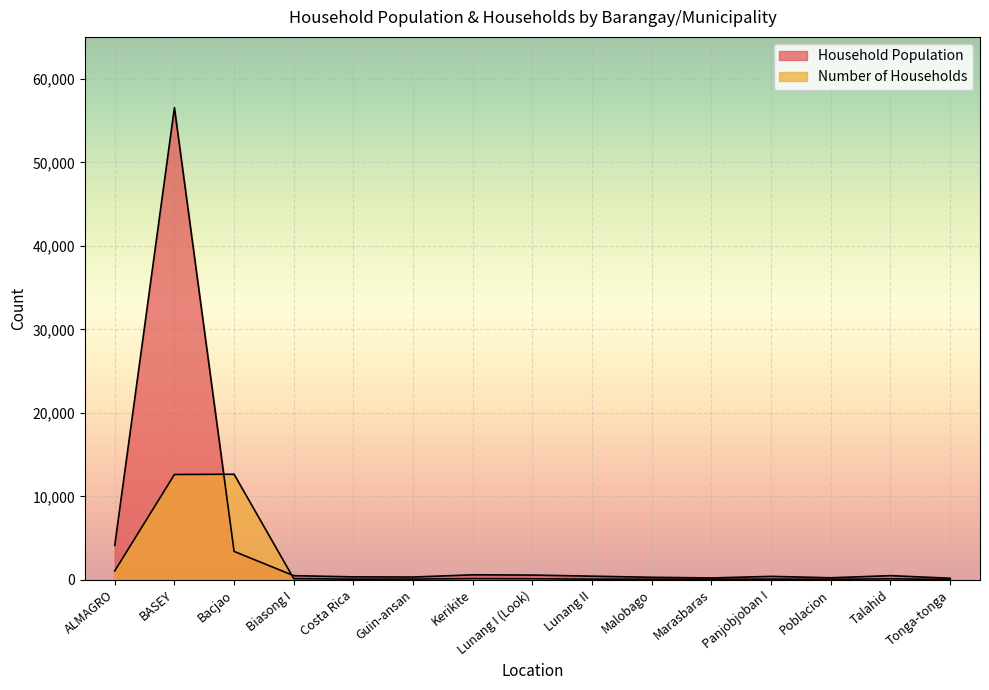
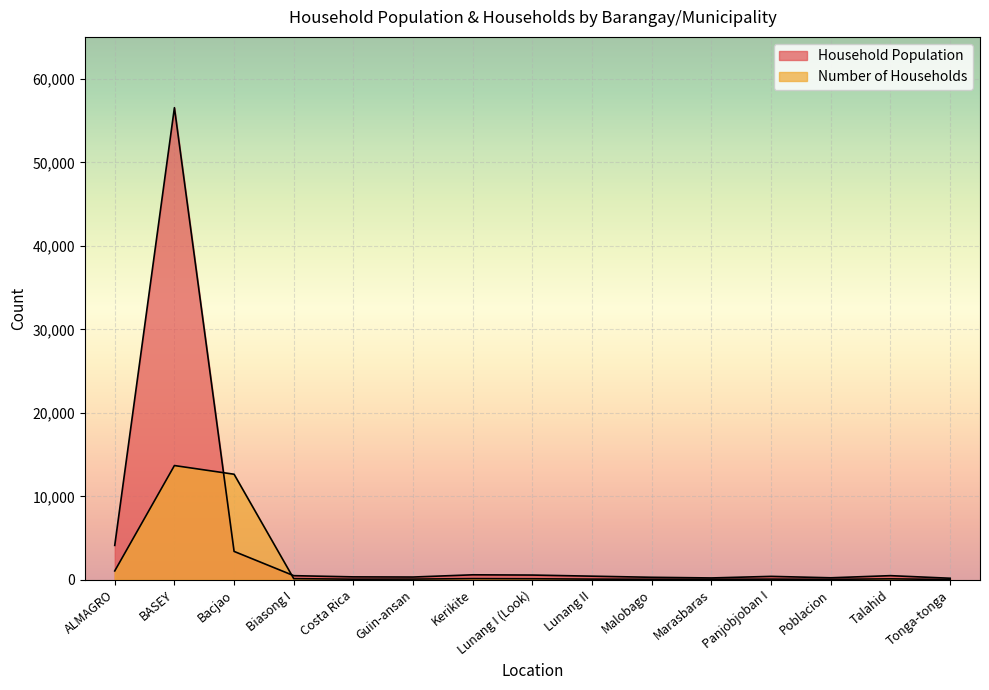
  {
    "Household Population": {
      "ALMAGRO": "4,000",
      "BASEY": "57,000",
      "Bacjao": "3,000",
      "Biasong I": "1,000",
      "Kerikite": "1,000",
      "Lunang I (Look)": "1,000",
      "Lunang II": "0",
      "Panjobjoban I": "0",
      "Talahid": "1,000"
    },
    "Number of Households": {
      "ALMAGRO": "1,000",
-     "BASEY": "13,000",
+     "BASEY": "14,000",
      "Bacjao": "13,000",
      "Biasong I": "0",
      "Kerikite": "0",
      "Lunang I (Look)": "0",
      "Lunang II": "0",
      "Panjobjoban I": "0",
      "Talahid": "0"
    }
  }
